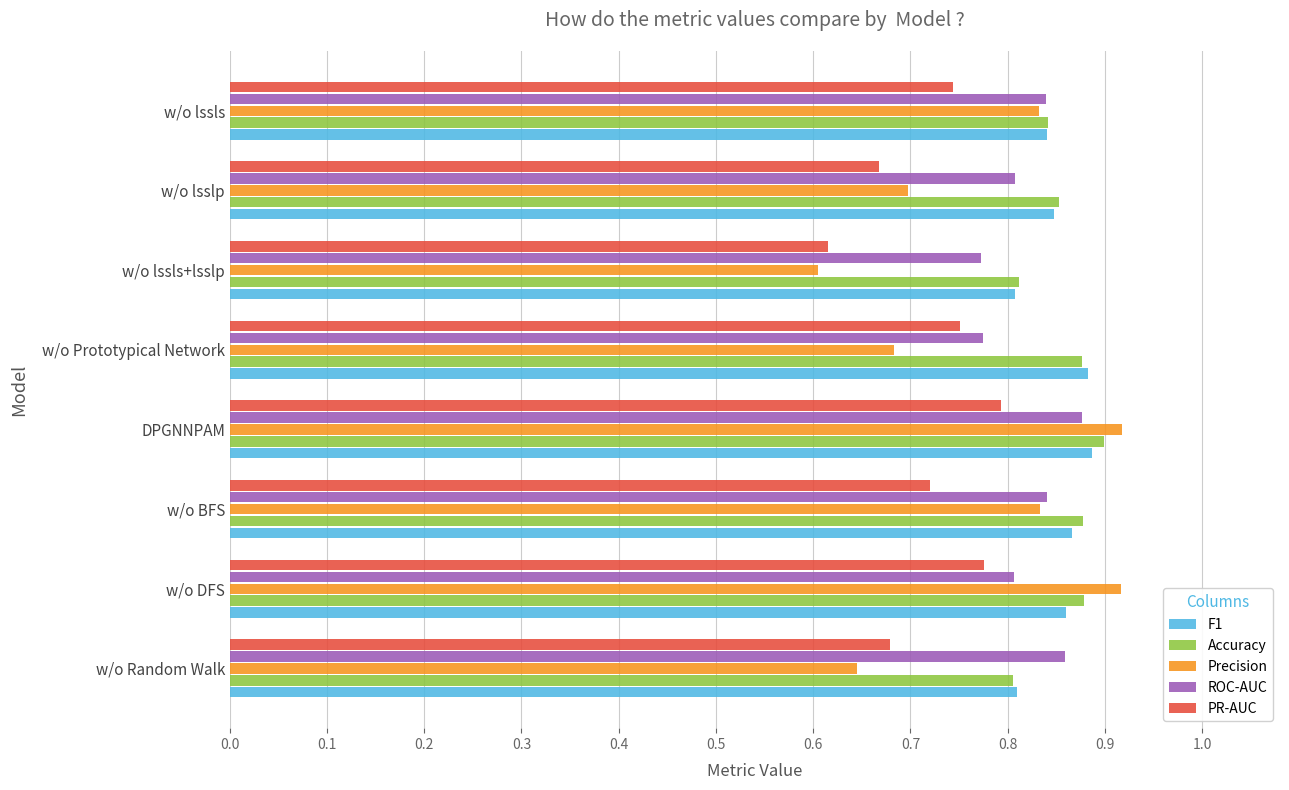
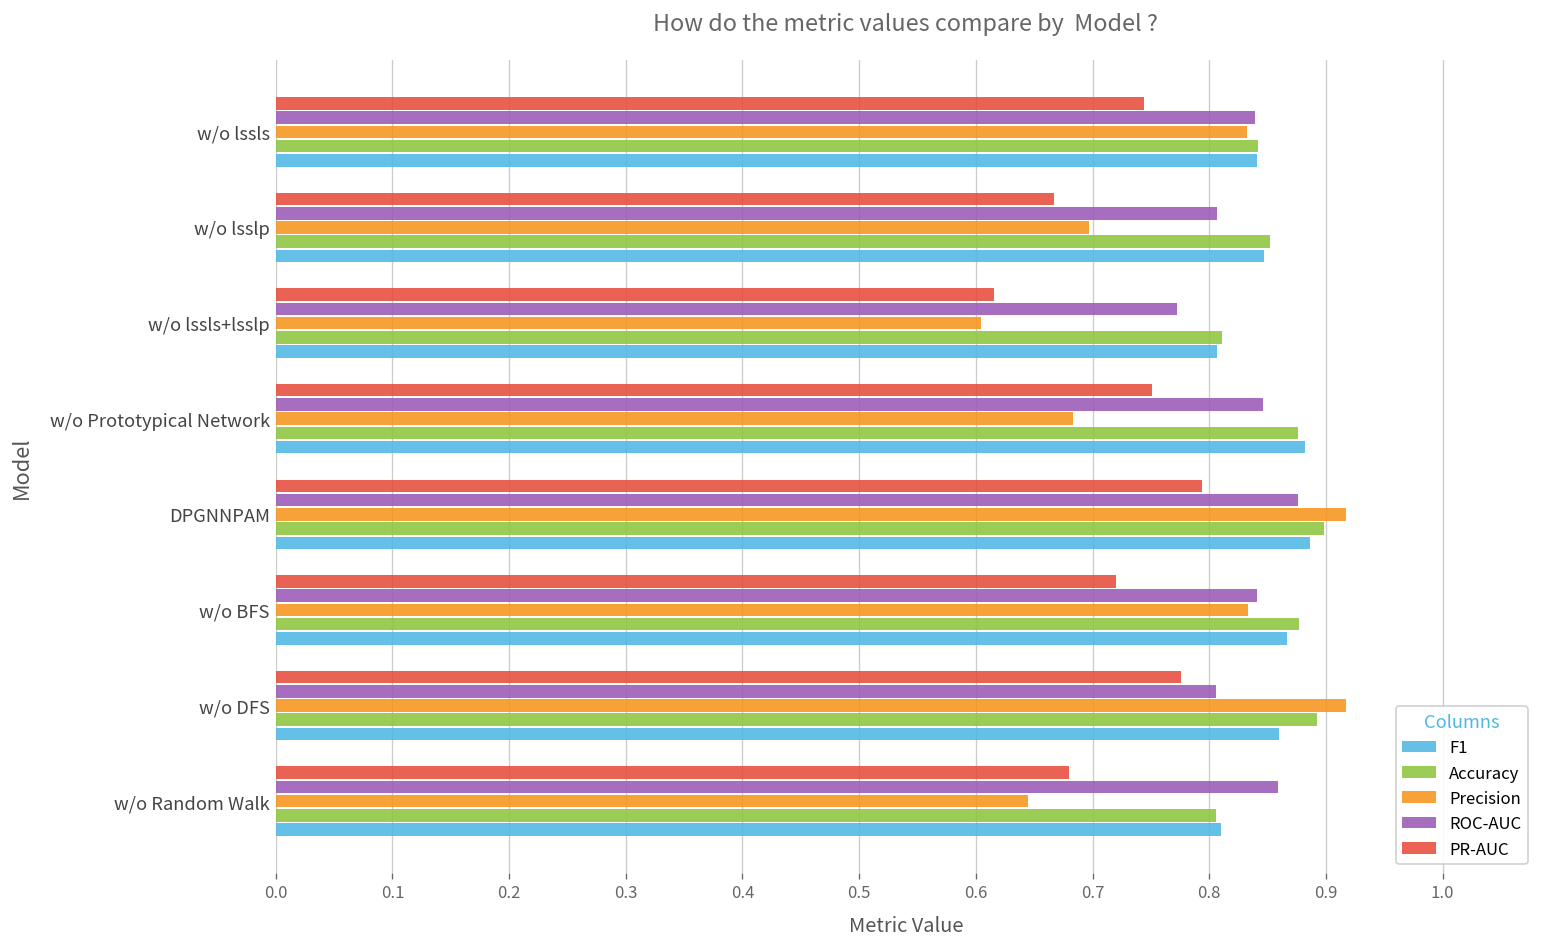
  {
    "F1": {
      "w/o lssls": 0.84,
      "w/o lsslp": 0.85,
      "w/o lssls+lsslp": 0.81,
      "w/o Prototypical Network": 0.88,
      "DPGNNPAM": 0.89,
      "w/o BFS": 0.87,
      "w/o DFS": 0.86,
      "w/o Random Walk": 0.81
    },
    "Accuracy": {
      "w/o lssls": 0.84,
      "w/o lsslp": 0.85,
      "w/o lssls+lsslp": 0.81,
      "w/o Prototypical Network": 0.88,
      "DPGNNPAM": 0.90,
      "w/o BFS": 0.88,
-     "w/o DFS": 0.88,
+     "w/o DFS": 0.89,
      "w/o Random Walk": 0.81
    },
    "Precision": {
      "w/o lssls": 0.83,
      "w/o lsslp": 0.70,
      "w/o lssls+lsslp": 0.60,
      "w/o Prototypical Network": 0.68,
      "DPGNNPAM": 0.92,
      "w/o BFS": 0.83,
      "w/o DFS": 0.92,
      "w/o Random Walk": 0.64
    },
    "ROC-AUC": {
      "w/o lssls": 0.84,
      "w/o lsslp": 0.81,
      "w/o lssls+lsslp": 0.77,
-     "w/o Prototypical Network": 0.77,
+     "w/o Prototypical Network": 0.85,
      "DPGNNPAM": 0.88,
      "w/o BFS": 0.84,
      "w/o DFS": 0.81,
      "w/o Random Walk": 0.86
    },
    "PR-AUC": {
      "w/o lssls": 0.74,
      "w/o lsslp": 0.67,
      "w/o lssls+lsslp": 0.62,
      "w/o Prototypical Network": 0.75,
      "DPGNNPAM": 0.79,
      "w/o BFS": 0.72,
      "w/o DFS": 0.78,
      "w/o Random Walk": 0.68
    }
  }
